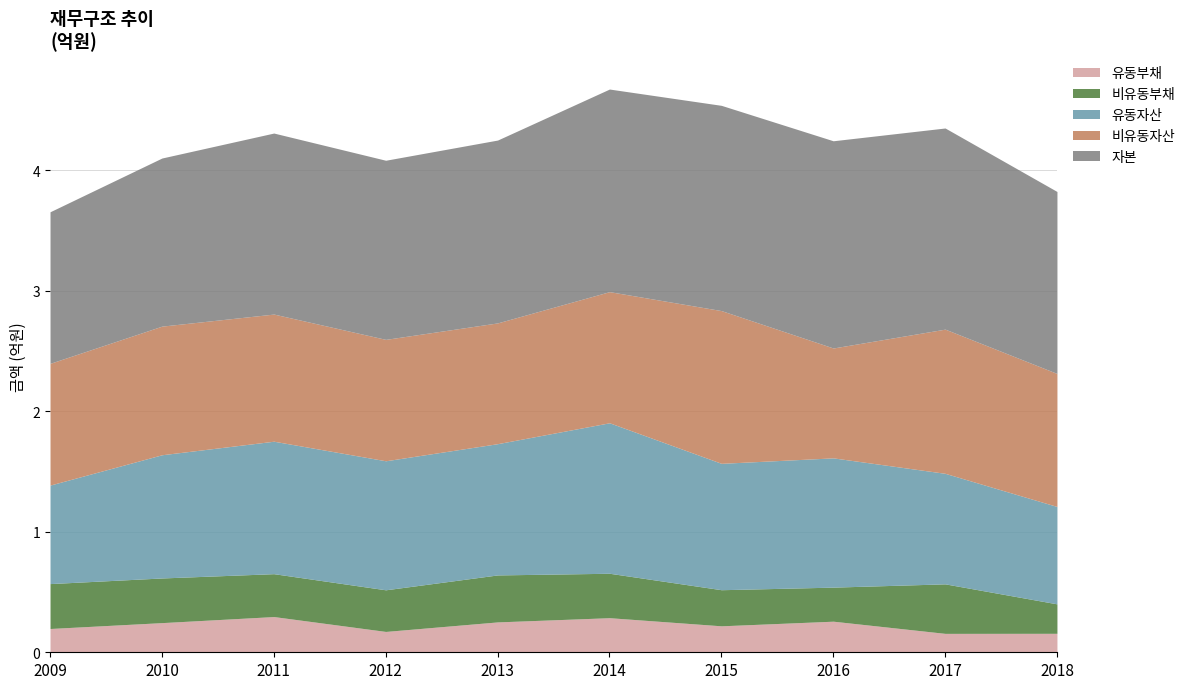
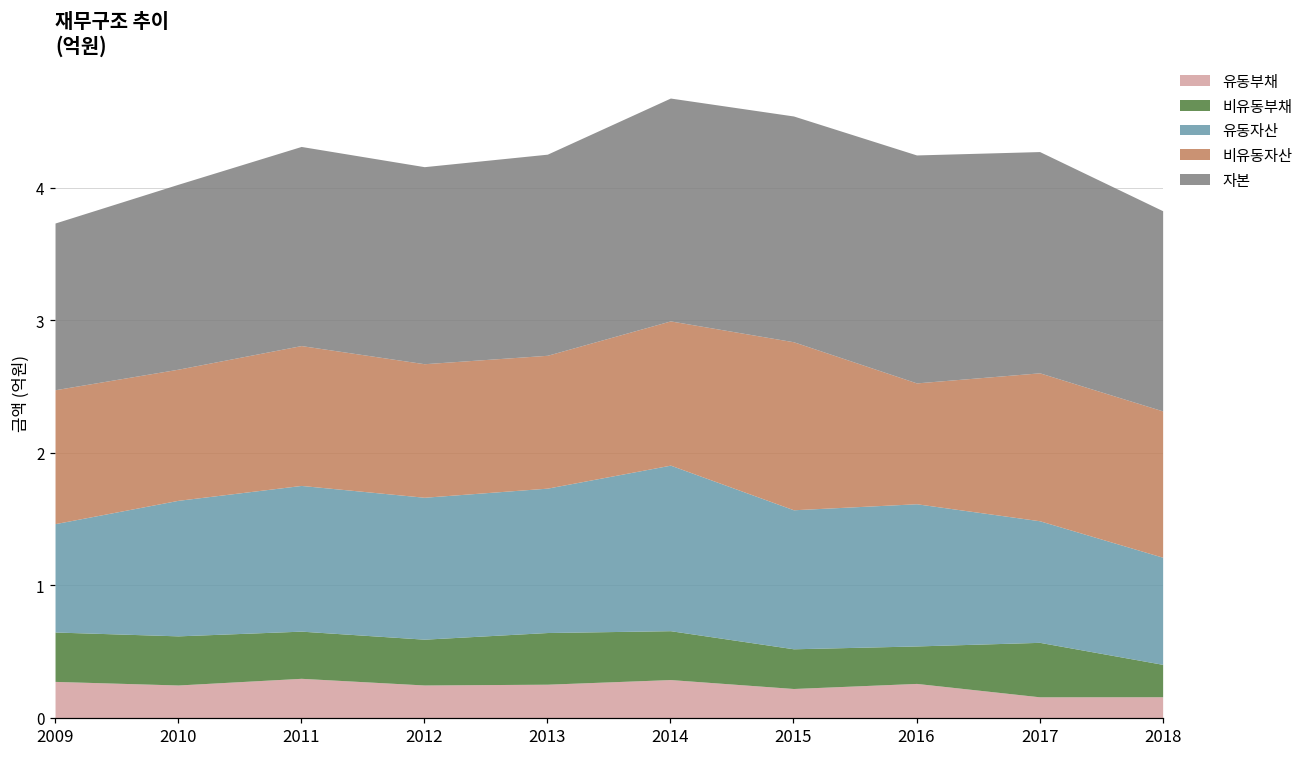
  {
    "유동부채": {
-     "2009": 0.20,
+     "2009": 0.27,
      "2010": 0.25,
      "2011": 0.30,
-     "2012": 0.17,
+     "2012": 0.25,
      "2013": 0.25,
      "2014": 0.29,
      "2015": 0.22,
      "2016": 0.26,
      "2017": 0.16,
      "2018": 0.16
    },
    "비유동부채": {
      "2009": 0.37,
      "2010": 0.37,
      "2011": 0.36,
      "2012": 0.35,
      "2013": 0.39,
      "2014": 0.37,
      "2015": 0.30,
      "2016": 0.28,
      "2017": 0.41,
      "2018": 0.24
    },
    "비유동자산": {
      "2009": 1.01,
-     "2010": 1.07,
+     "2010": 0.99,
      "2011": 1.06,
      "2012": 1.01,
      "2013": 1.00,
      "2014": 1.09,
      "2015": 1.27,
      "2016": 0.91,
-     "2017": 1.20,
+     "2017": 1.12,
      "2018": 1.10
    }
  }
